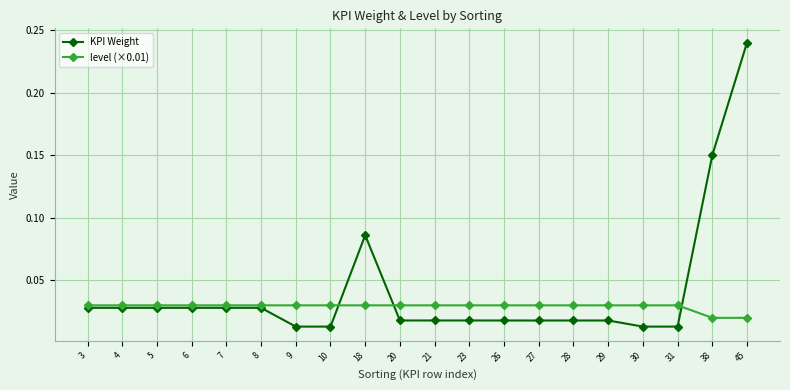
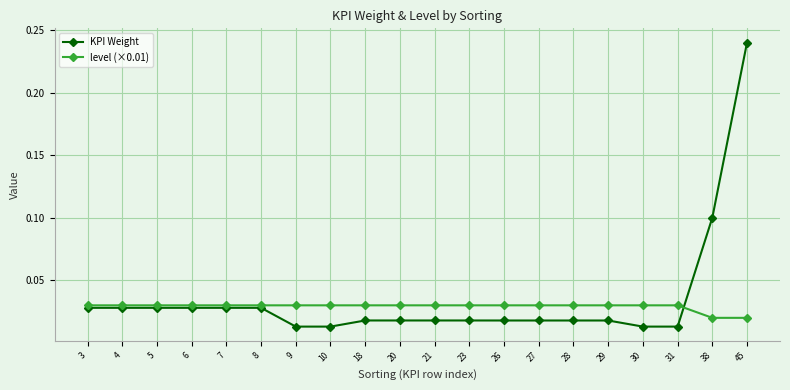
  {
    "KPI Weight": {
      "9": 0.013,
      "10": 0.013,
-     "18": 0.086,
+     "18": 0.018,
      "20": 0.018,
      "21": 0.018,
      "23": 0.018,
      "26": 0.018,
      "27": 0.018,
      "28": 0.018,
      "29": 0.018,
      "30": 0.013,
      "31": 0.013,
-     "38": 0.15,
+     "38": 0.10,
      "45": 0.240
    },
    "level (×0.01)": {
      "9": 0.030,
      "10": 0.030,
      "18": 0.030,
      "20": 0.030,
      "21": 0.030,
      "23": 0.030,
      "26": 0.030,
      "27": 0.030,
      "28": 0.030,
      "29": 0.030,
      "30": 0.030,
      "31": 0.030,
      "38": 0.020,
      "45": 0.020
    }
  }
